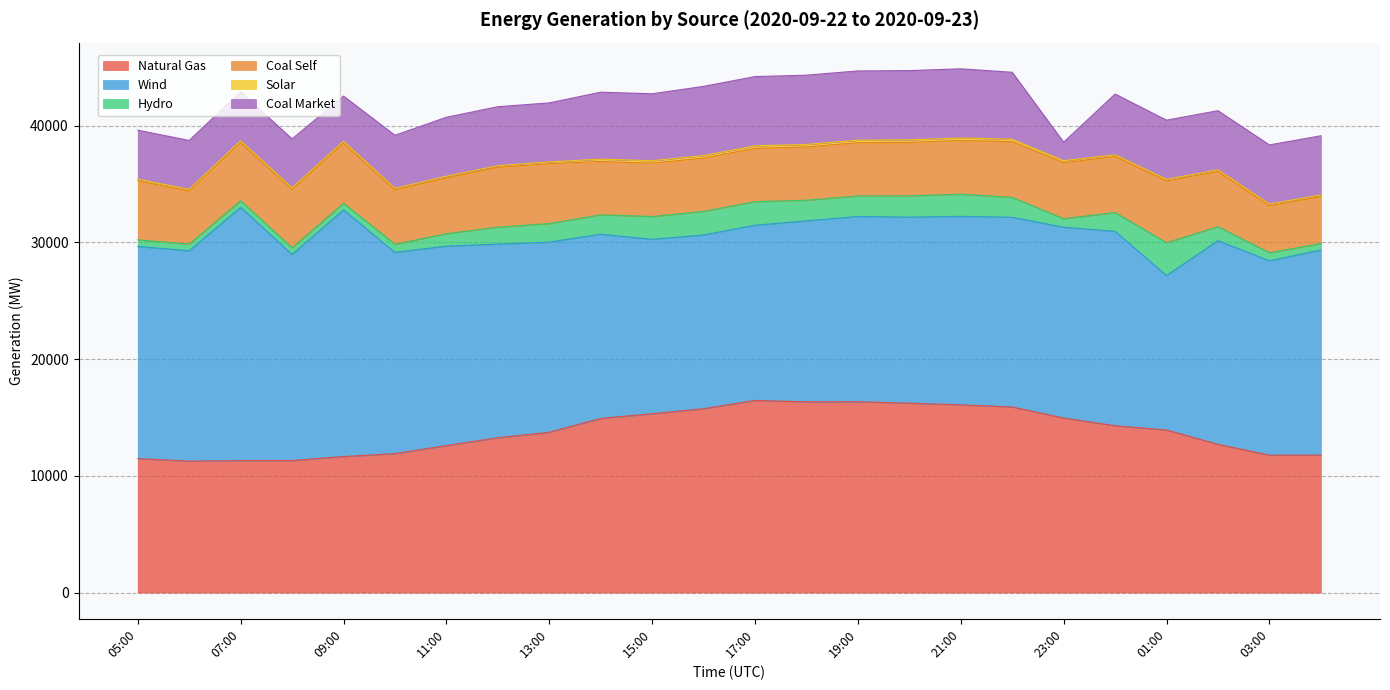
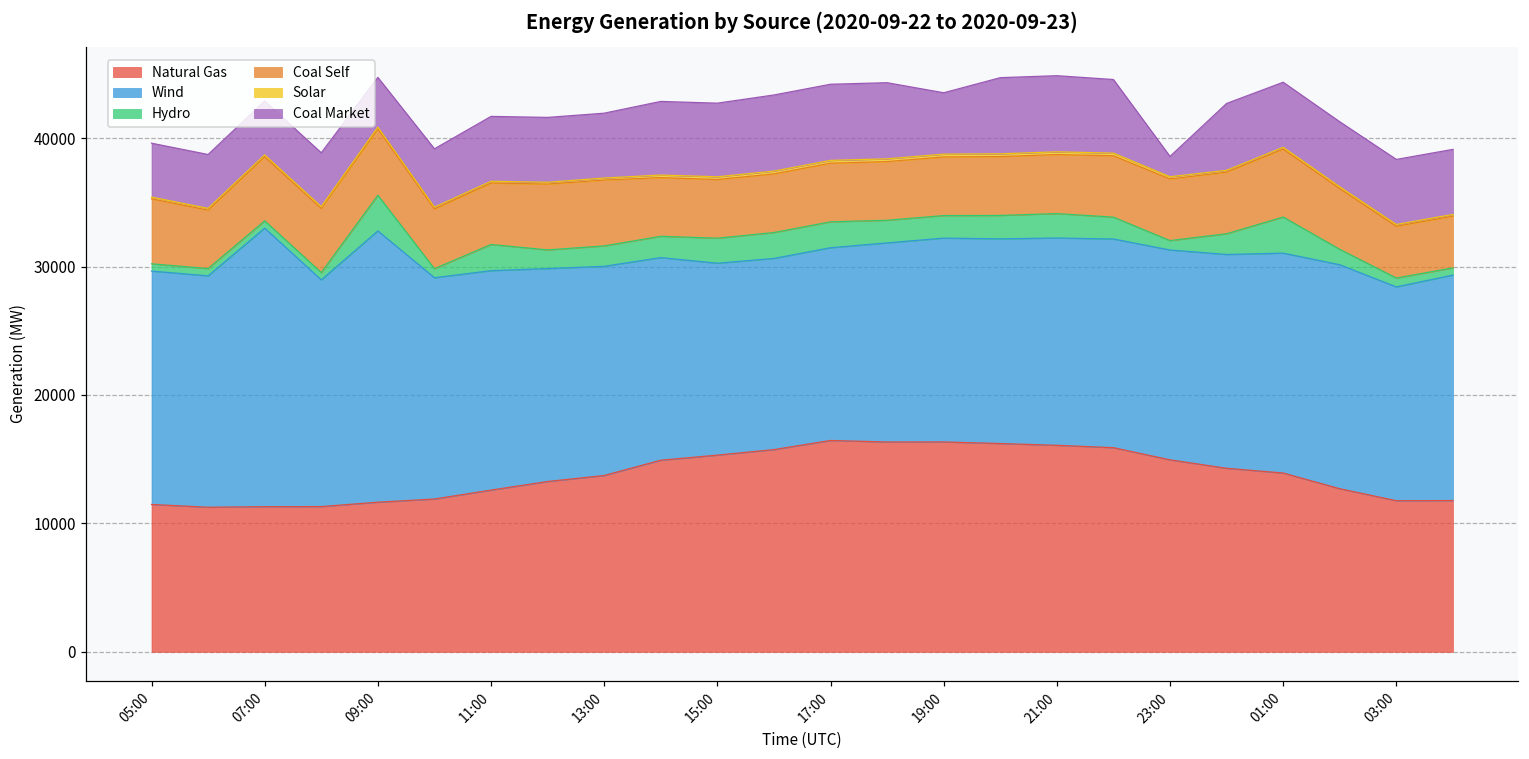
  {
    "Wind": {
      "05:00": 18200,
      "07:00": 21700,
      "09:00": 21100,
      "11:00": 17100,
      "13:00": 16300,
      "15:00": 14900,
      "17:00": 15000,
      "19:00": 15900,
      "21:00": 16100,
      "23:00": 16300,
-     "01:00": 13200,
+     "01:00": 17100,
      "03:00": 16600
    },
    "Hydro": {
      "05:00": 600,
      "07:00": 600,
-     "09:00": 600,
-     "11:00": 1100,
+     "09:00": 2800,
+     "11:00": 2000,
      "13:00": 1600,
      "15:00": 1900,
      "17:00": 2000,
      "19:00": 1800,
      "21:00": 1900,
      "23:00": 700,
      "01:00": 2800,
      "03:00": 700
    },
    "Solar": {
      "19:00": 200
    },
    "Coal Market": {
      "05:00": 4200,
      "09:00": 3900,
      "11:00": 5000,
      "13:00": 5000,
      "15:00": 5700,
      "17:00": 5900,
-     "19:00": 5900,
+     "19:00": 4800,
      "21:00": 5900,
      "23:00": 1600,
      "01:00": 5100,
      "03:00": 5100
    }
  }
